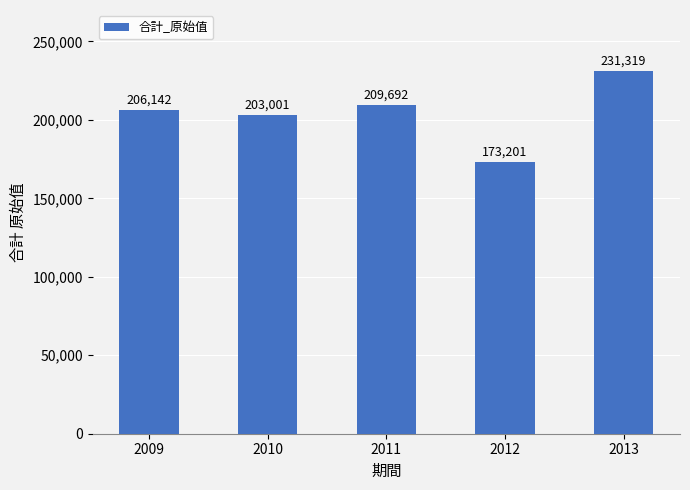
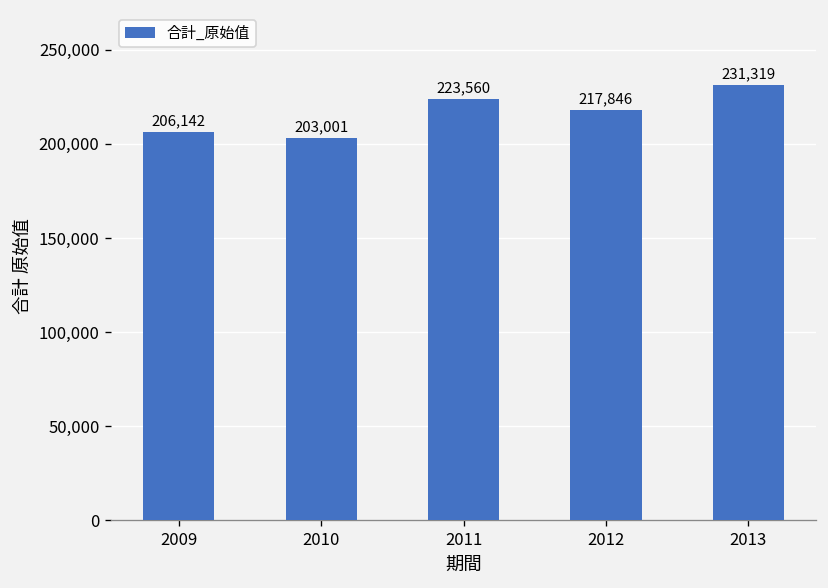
  {
    "2009": "206,142",
    "2010": "203,001",
-   "2011": "209,692",
-   "2012": "173,201",
+   "2011": "223,560",
+   "2012": "217,846",
    "2013": "231,319"
  }
